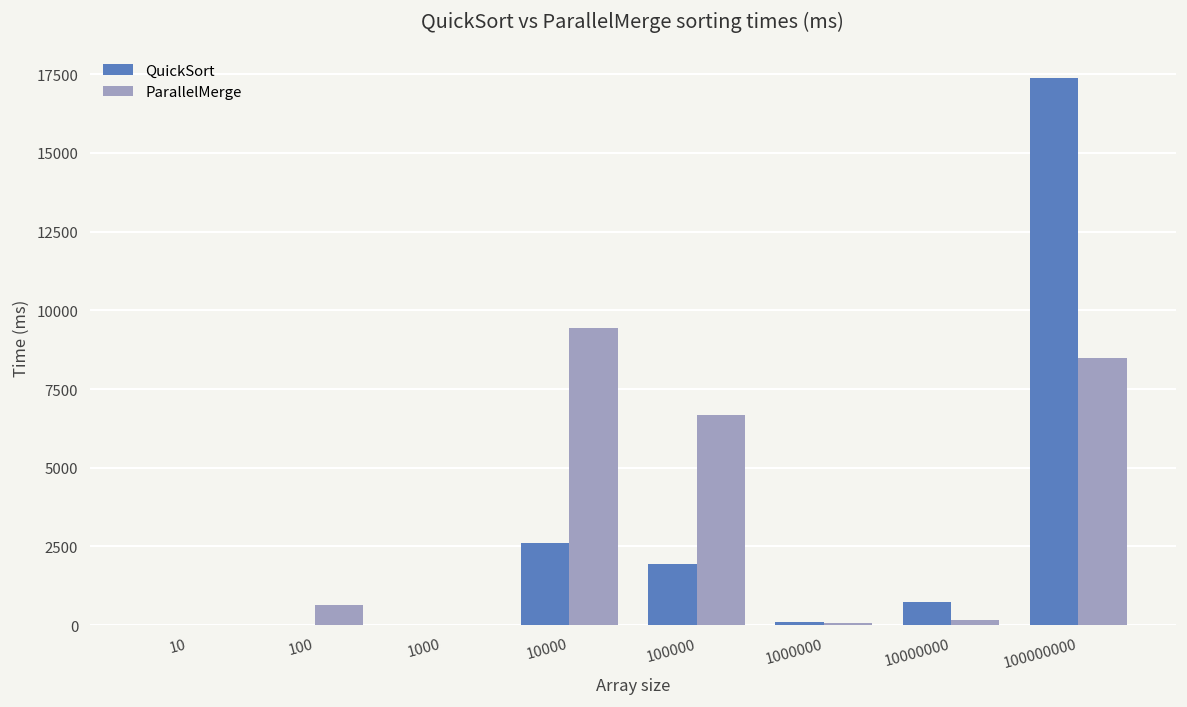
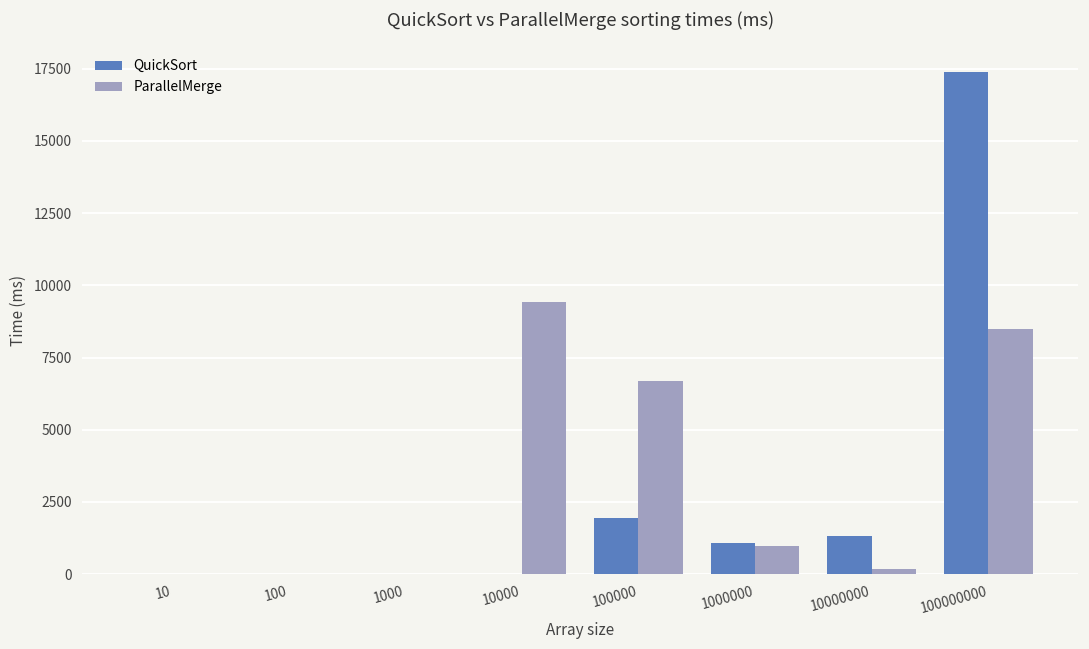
  {
    "QuickSort": {
      "10": 0,
      "100": 0,
      "1000": 0,
-     "10000": 2600,
+     "10000": 0,
      "100000": 1900,
-     "1000000": 100,
-     "10000000": 700,
+     "1000000": 1100,
+     "10000000": 1300,
      "100000000": 17400
    },
    "ParallelMerge": {
      "10": 0,
-     "100": 700,
+     "100": 0,
      "10000": 9400,
      "100000": 6700,
-     "1000000": 100,
+     "1000000": 1000,
      "10000000": 200,
      "100000000": 8500
    }
  }
